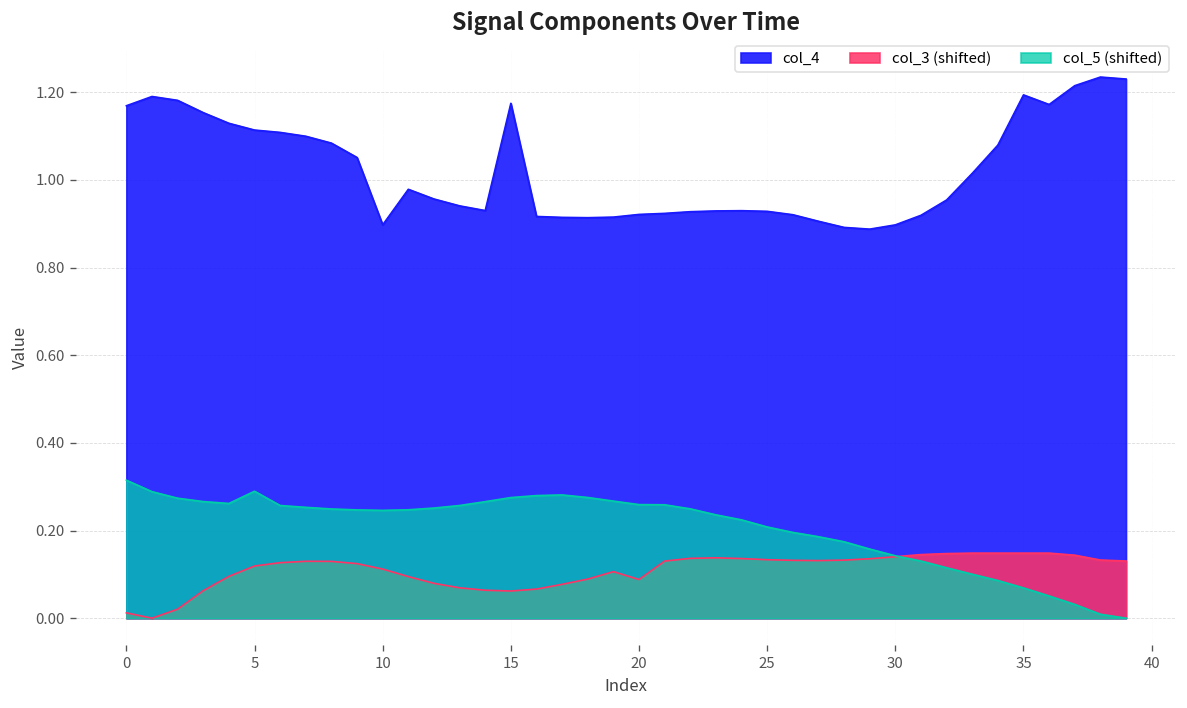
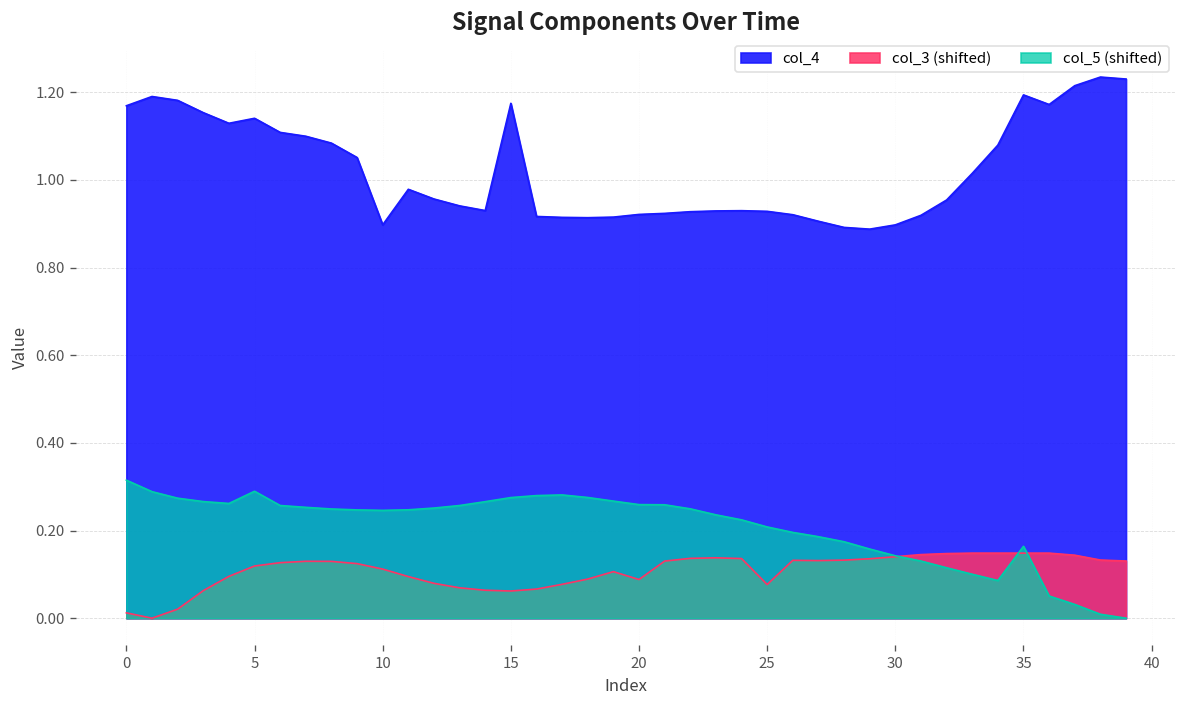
  {
    "col_4": {
      "0": 1.17,
-     "5": 1.11,
+     "5": 1.14,
      "10": 0.90,
      "15": 1.17,
      "20": 0.92,
      "25": 0.93,
      "30": 0.90,
      "35": 1.19
    },
    "col_3 (shifted)": {
      "0": 0.01,
      "5": 0.12,
      "10": 0.11,
      "15": 0.06,
      "20": 0.09,
-     "25": 0.13,
+     "25": 0.08,
      "35": 0.15
    },
    "col_5 (shifted)": {
      "0": 0.31,
      "5": 0.29,
      "10": 0.25,
      "15": 0.28,
      "20": 0.26,
      "25": 0.21,
-     "35": 0.07
+     "35": 0.16
    }
  }
